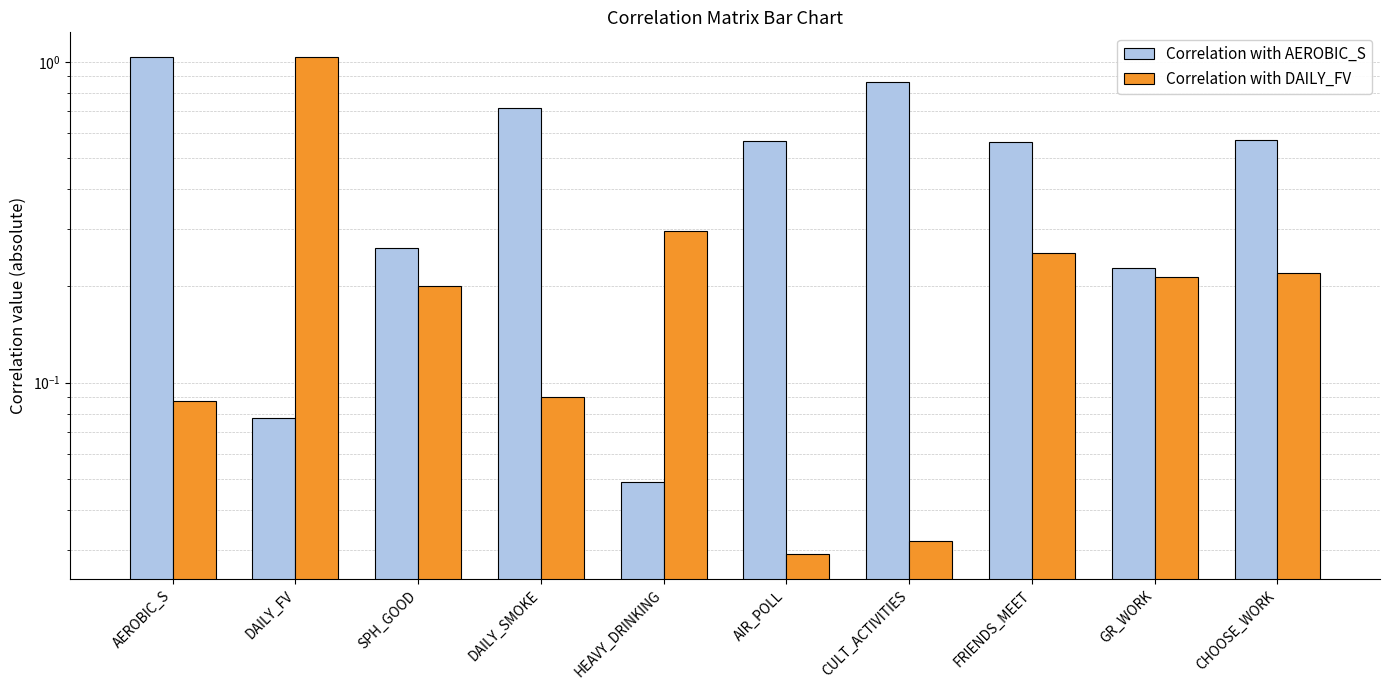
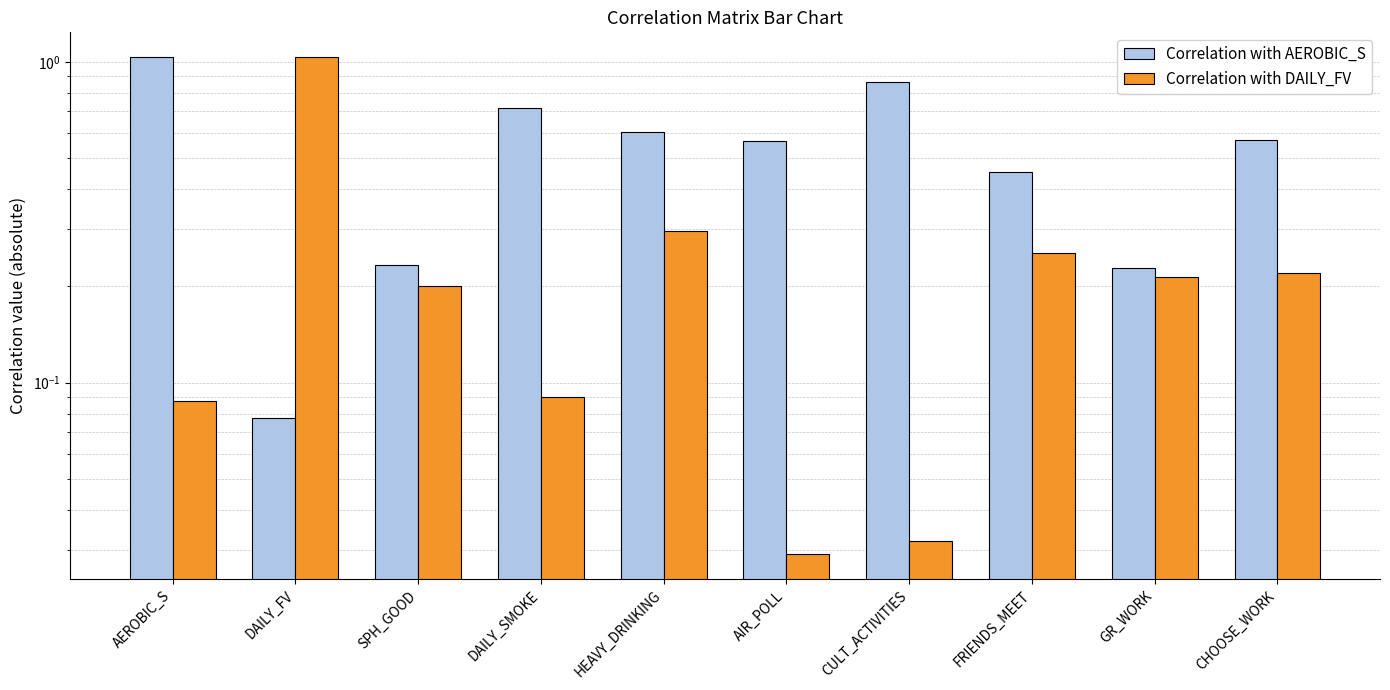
  {
    "Correlation with AEROBIC_S": {
      "AEROBIC_S": 1.03,
      "DAILY_FV": 0.078,
-     "SPH_GOOD": 0.26,
+     "SPH_GOOD": 0.23,
      "DAILY_SMOKE": 0.72,
-     "HEAVY_DRINKING": 0.049,
+     "HEAVY_DRINKING": 0.60,
      "AIR_POLL": 0.57,
      "CULT_ACTIVITIES": 0.87,
-     "FRIENDS_MEET": 0.56,
+     "FRIENDS_MEET": 0.45,
      "GR_WORK": 0.23,
      "CHOOSE_WORK": 0.57
    },
    "Correlation with DAILY_FV": {
      "AEROBIC_S": 0.087,
      "DAILY_FV": 1.03,
      "SPH_GOOD": 0.20,
      "DAILY_SMOKE": 0.090,
      "HEAVY_DRINKING": 0.30,
      "AIR_POLL": 0.029,
      "CULT_ACTIVITIES": 0.032,
      "FRIENDS_MEET": 0.25,
      "GR_WORK": 0.21,
      "CHOOSE_WORK": 0.22
    }
  }
